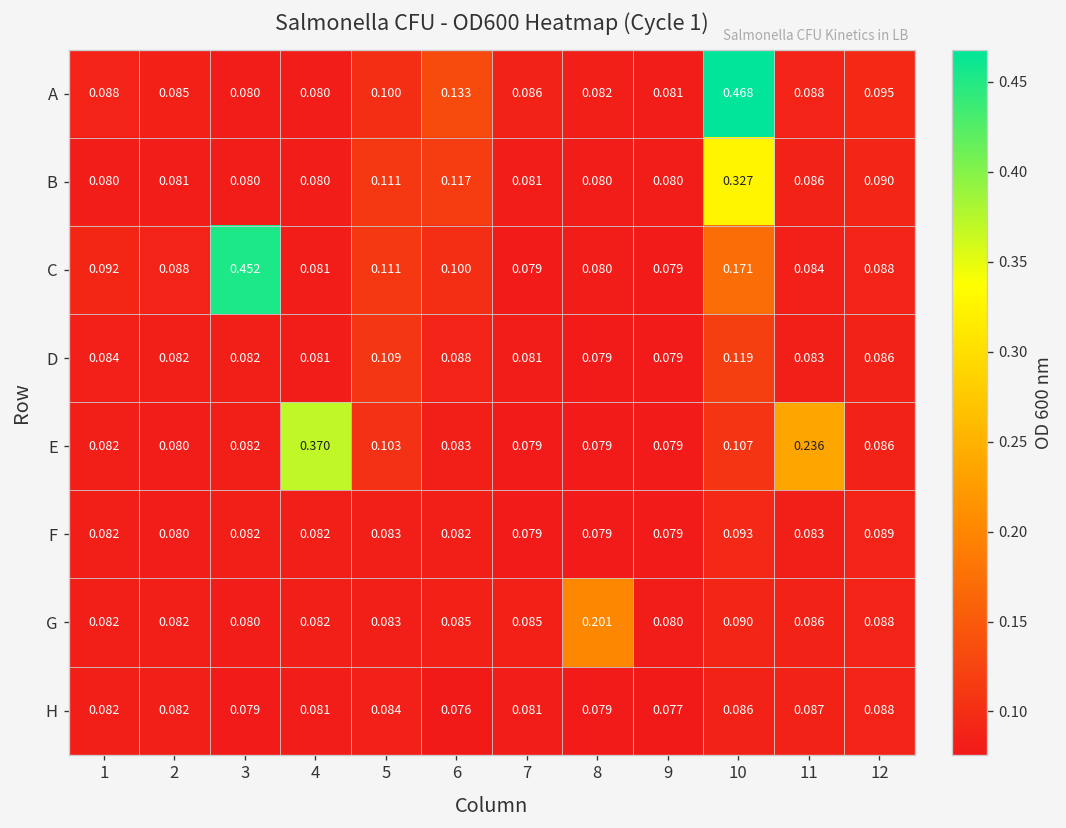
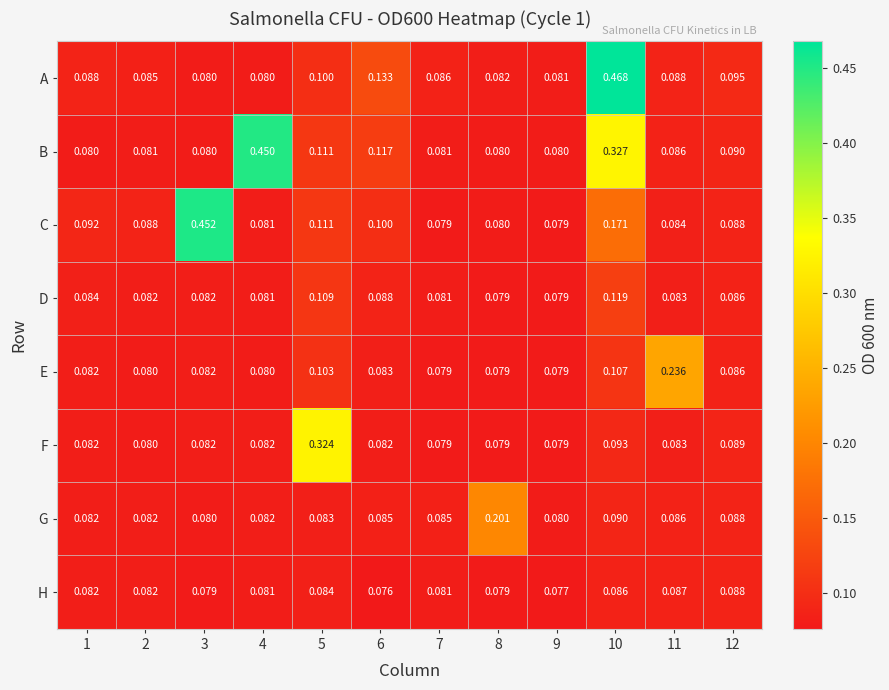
  {
    "A": {
      "1": 0.088,
      "2": 0.085,
      "3": 0.080,
      "4": 0.080,
      "5": 0.100,
      "6": 0.133,
      "7": 0.086,
      "8": 0.082,
      "9": 0.081,
      "10": 0.468,
      "11": 0.088,
      "12": 0.095
    },
    "B": {
      "1": 0.080,
      "2": 0.081,
      "3": 0.080,
-     "4": 0.080,
+     "4": 0.450,
      "5": 0.111,
      "6": 0.117,
      "7": 0.081,
      "8": 0.080,
      "9": 0.080,
      "10": 0.327,
      "11": 0.086,
      "12": 0.090
    },
    "C": {
      "1": 0.092,
      "2": 0.088,
      "3": 0.452,
      "4": 0.081,
      "5": 0.111,
      "6": 0.100,
      "7": 0.079,
      "8": 0.080,
      "9": 0.079,
      "10": 0.171,
      "11": 0.084,
      "12": 0.088
    },
    "D": {
      "1": 0.084,
      "2": 0.082,
      "3": 0.082,
      "4": 0.081,
      "5": 0.109,
      "6": 0.088,
      "7": 0.081,
      "8": 0.079,
      "9": 0.079,
      "10": 0.119,
      "11": 0.083,
      "12": 0.086
    },
    "E": {
      "1": 0.082,
      "2": 0.080,
      "3": 0.082,
-     "4": 0.370,
+     "4": 0.080,
      "5": 0.103,
      "6": 0.083,
      "7": 0.079,
      "8": 0.079,
      "9": 0.079,
      "10": 0.107,
      "11": 0.236,
      "12": 0.086
    },
    "F": {
      "1": 0.082,
      "2": 0.080,
      "3": 0.082,
      "4": 0.082,
-     "5": 0.083,
+     "5": 0.324,
      "6": 0.082,
      "7": 0.079,
      "8": 0.079,
      "9": 0.079,
      "10": 0.093,
      "11": 0.083,
      "12": 0.089
    },
    "G": {
      "1": 0.082,
      "2": 0.082,
      "3": 0.080,
      "4": 0.082,
      "5": 0.083,
      "6": 0.085,
      "7": 0.085,
      "8": 0.201,
      "9": 0.080,
      "10": 0.090,
      "11": 0.086,
      "12": 0.088
    },
    "H": {
      "1": 0.082,
      "2": 0.082,
      "3": 0.079,
      "4": 0.081,
      "5": 0.084,
      "6": 0.076,
      "7": 0.081,
      "8": 0.079,
      "9": 0.077,
      "10": 0.086,
      "11": 0.087,
      "12": 0.088
    }
  }
